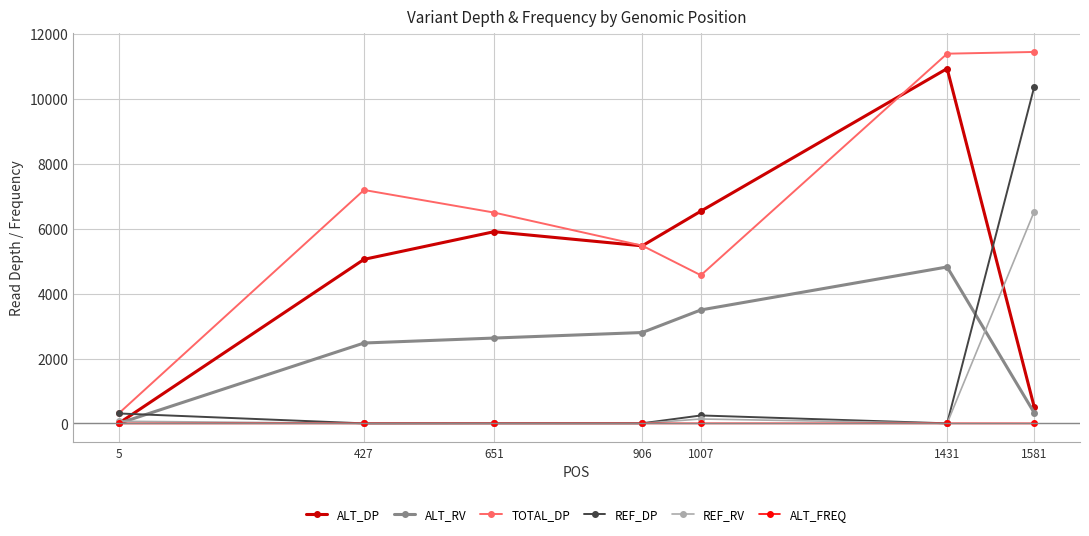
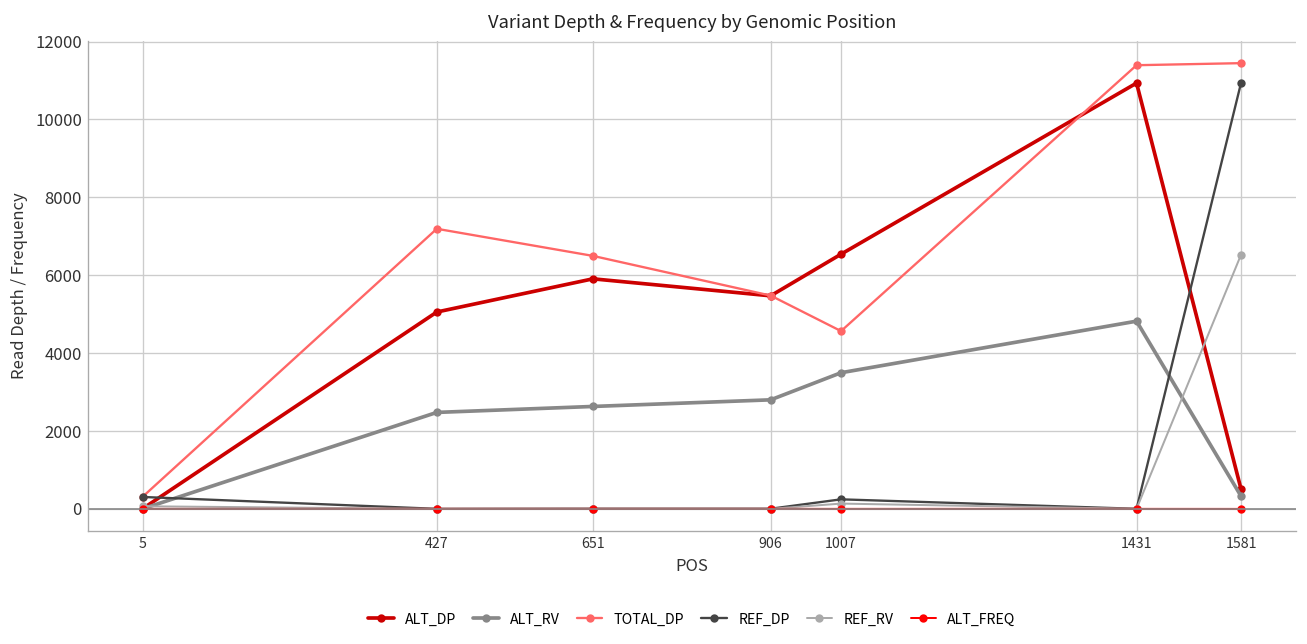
  {
    "TOTAL_DP": {
      "427": 7200,
      "651": 6500,
      "1007": 4600,
      "1431": 11400,
      "1581": 11400
    },
    "REF_DP": {
      "1007": 200,
-     "1581": 10400
+     "1581": 10900
    }
  }
